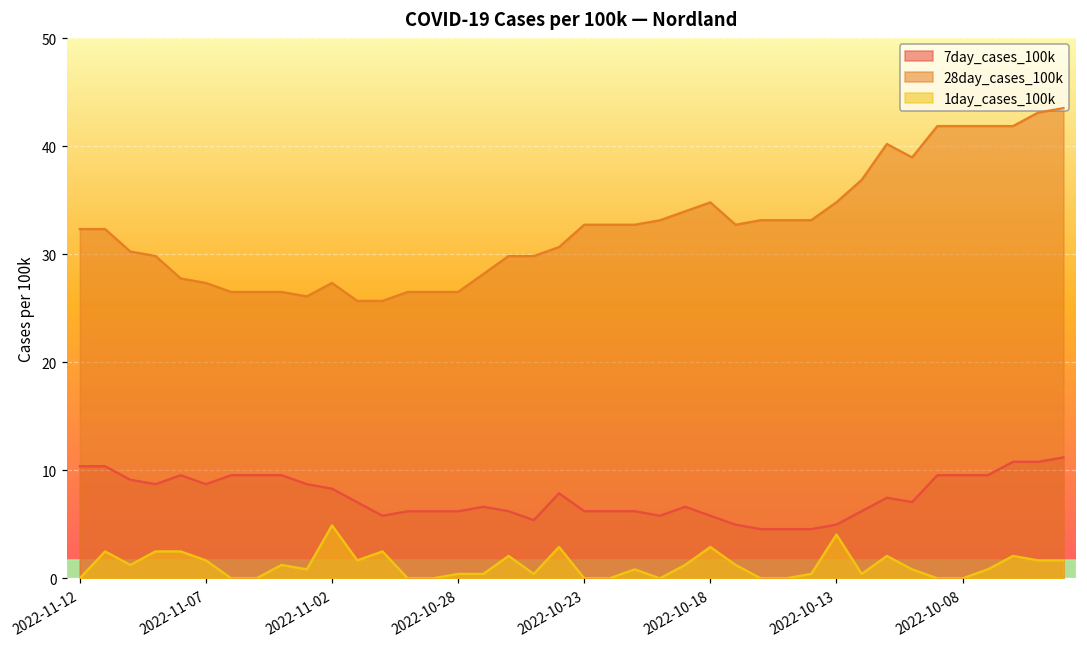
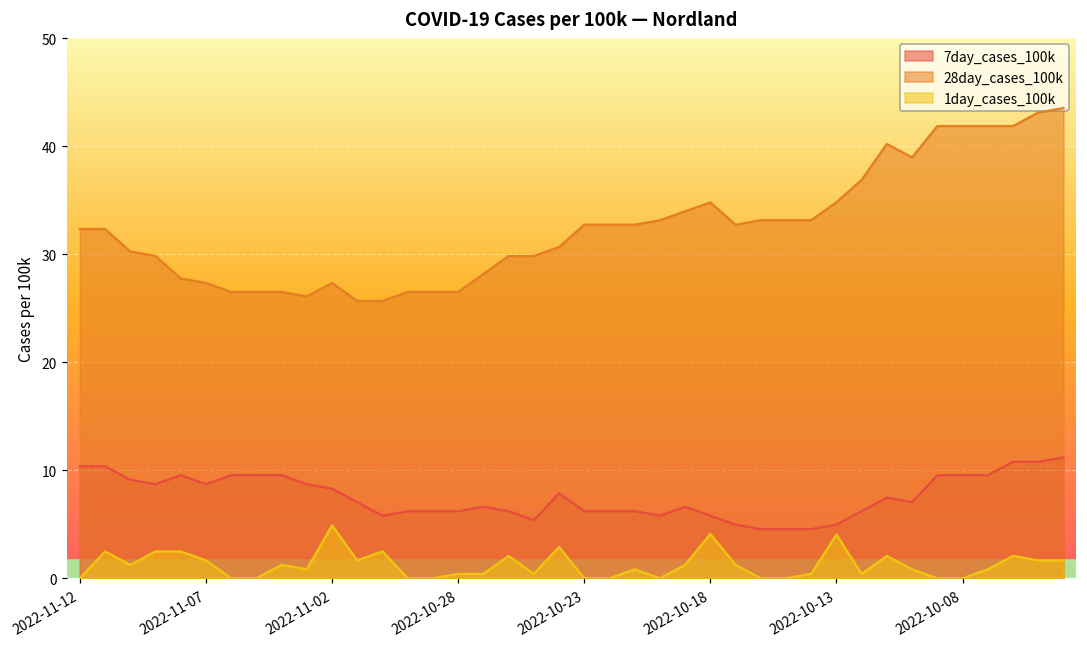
  {
    "1day_cases_100k": {
      "2022-11-02": 5,
-     "2022-10-18": 3,
+     "2022-10-18": 4,
      "2022-10-13": 4
    }
  }
